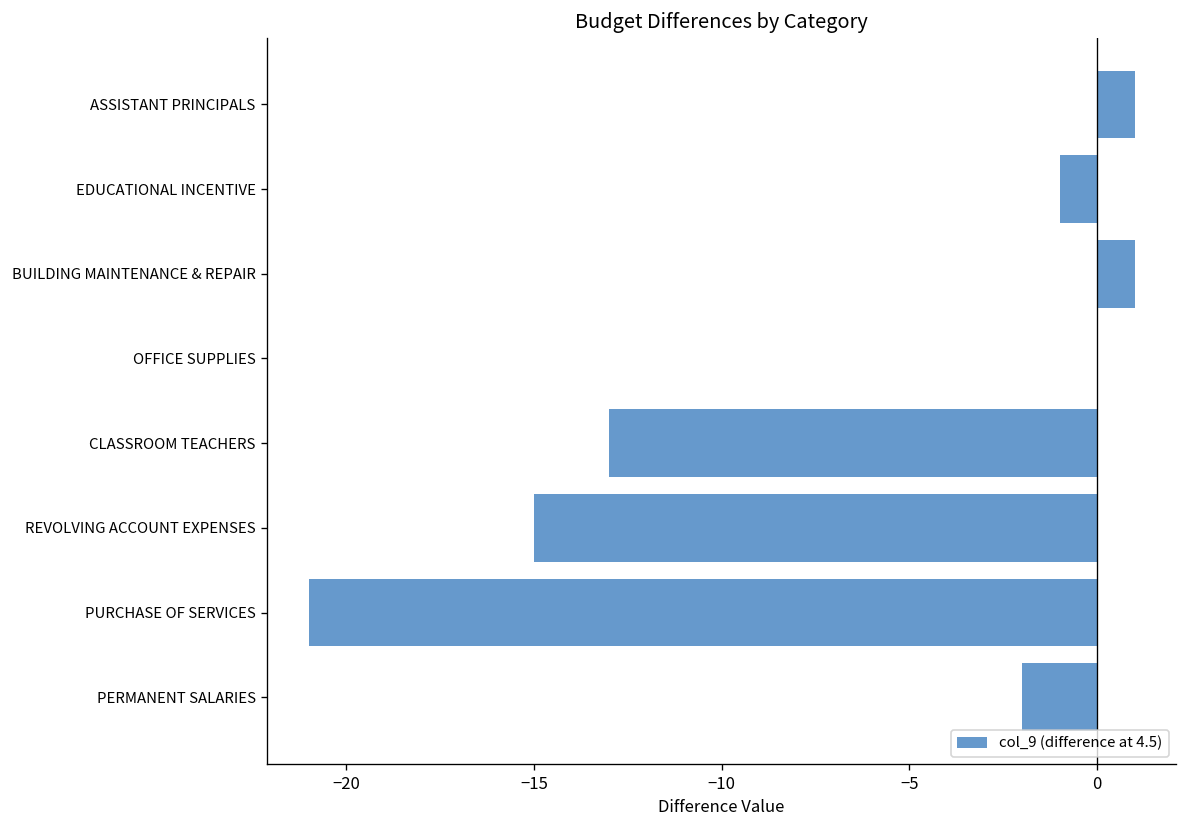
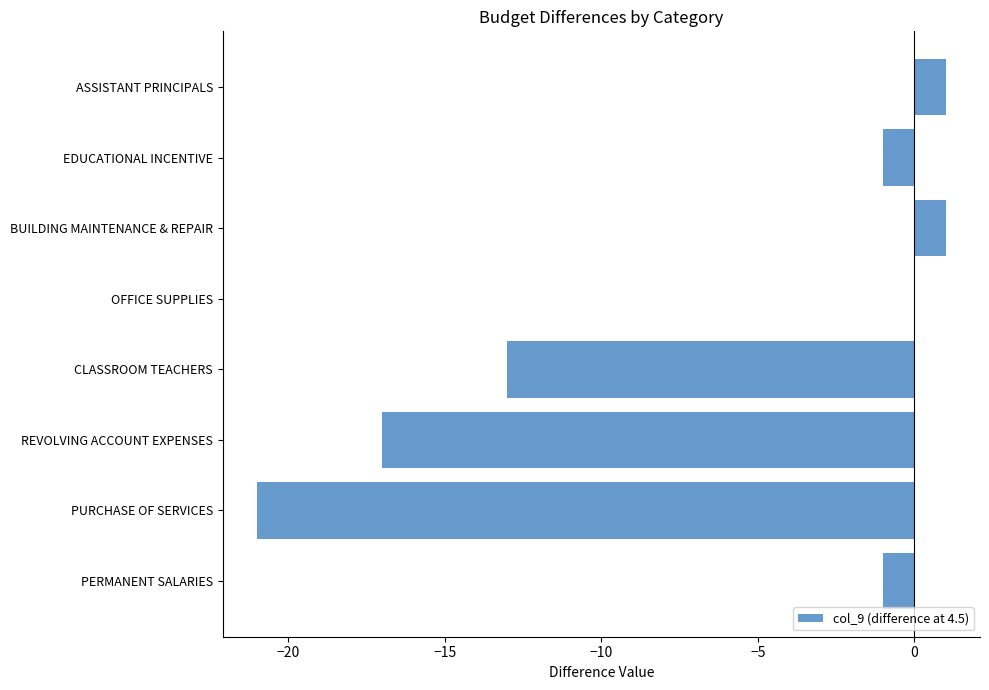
  {
    "ASSISTANT PRINCIPALS": 1,
    "EDUCATIONAL INCENTIVE": -1,
    "BUILDING MAINTENANCE & REPAIR": 1,
    "OFFICE SUPPLIES": 0,
    "CLASSROOM TEACHERS": -13,
-   "REVOLVING ACCOUNT EXPENSES": -15,
+   "REVOLVING ACCOUNT EXPENSES": -17,
    "PURCHASE OF SERVICES": -21,
-   "PERMANENT SALARIES": -2
+   "PERMANENT SALARIES": -1
  }
